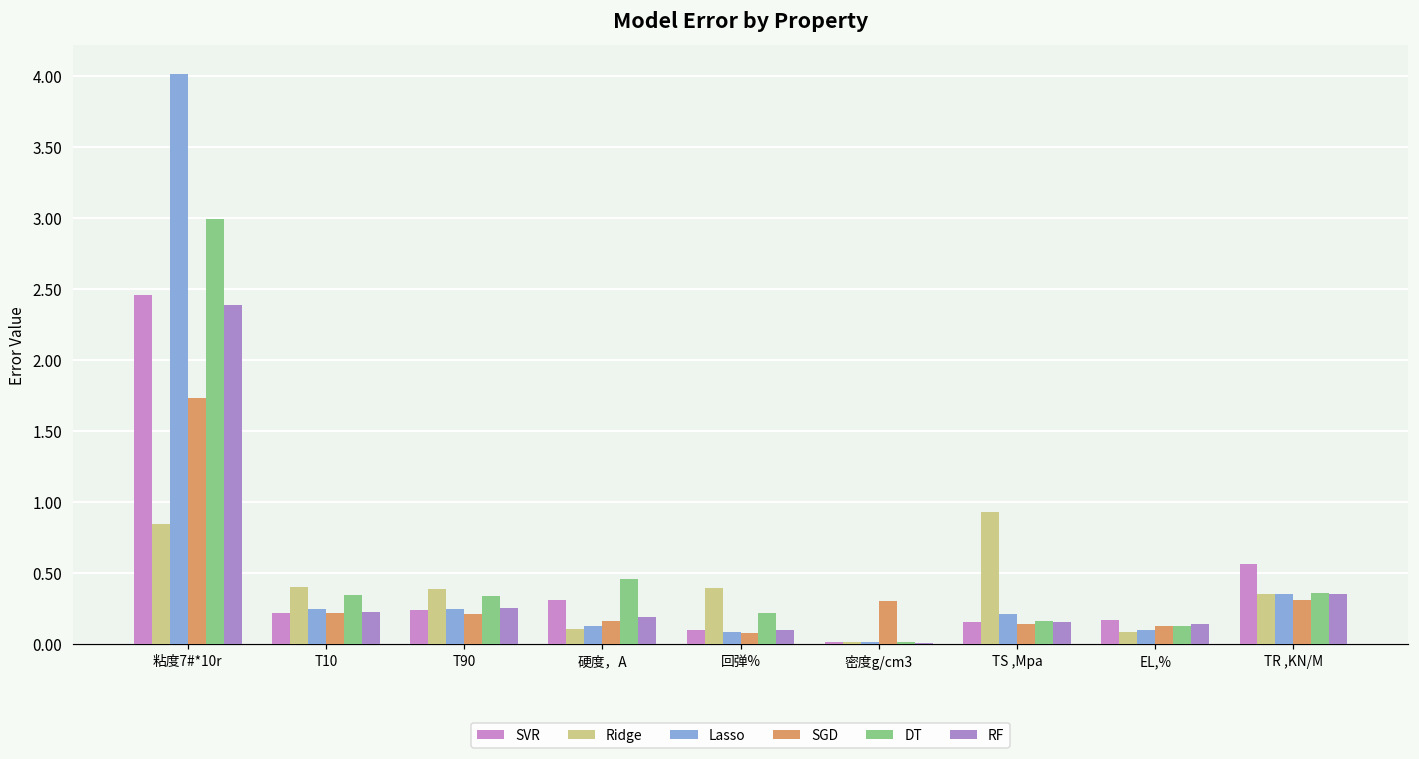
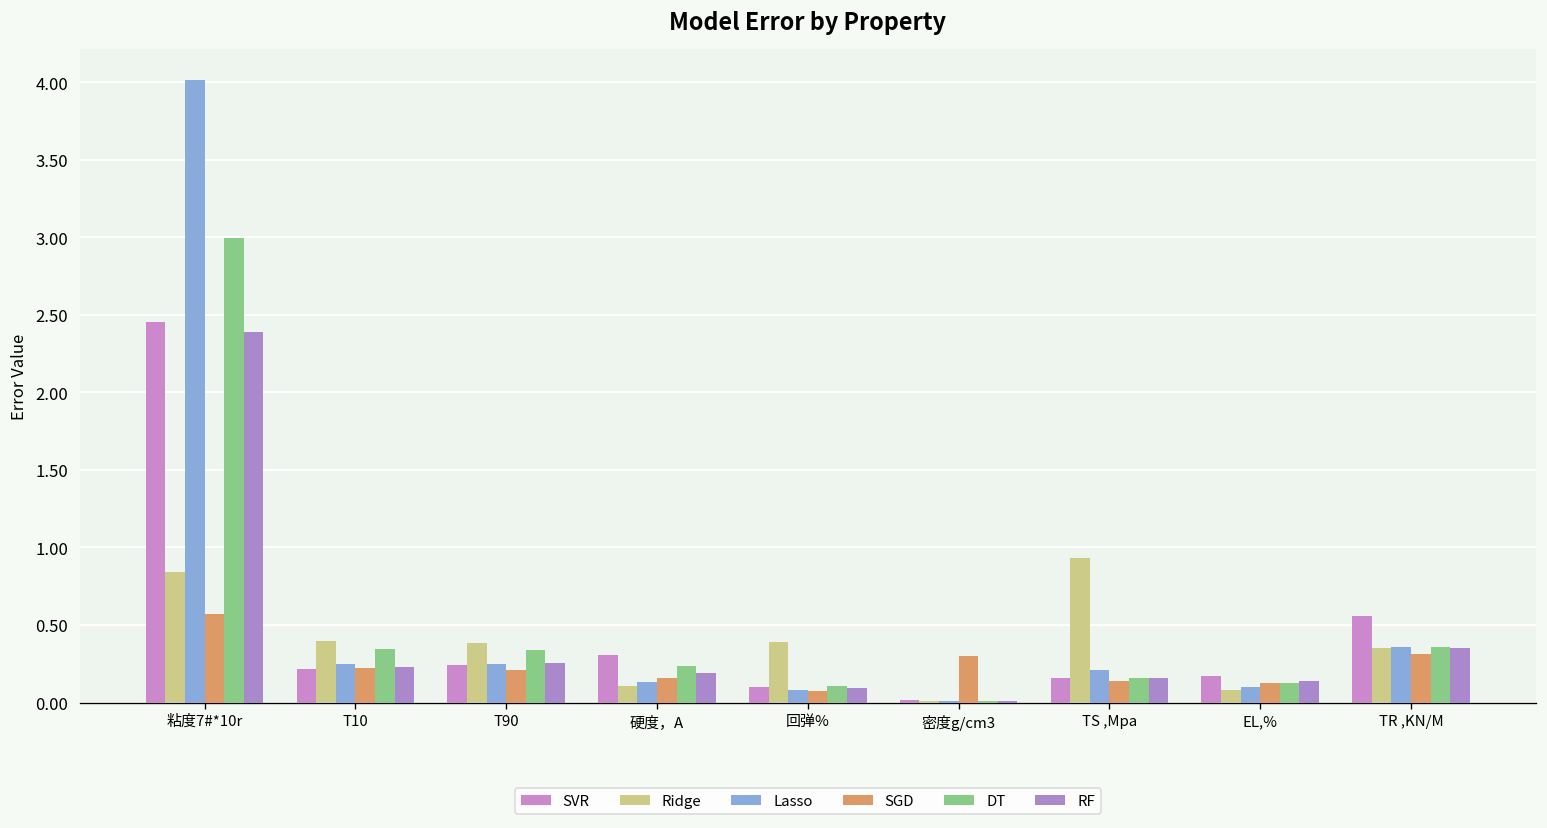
  {
    "Ridge": {
      "粘度7#*10r": 0.84,
      "T10": 0.40,
      "T90": 0.39,
      "硬度，A": 0.11,
      "回弹%": 0.39,
      "TS ,Mpa": 0.93,
      "EL,%": 0.08,
      "TR ,KN/M": 0.35
    },
    "SGD": {
-     "粘度7#*10r": 1.73,
+     "粘度7#*10r": 0.57,
      "T10": 0.22,
      "T90": 0.21,
      "硬度，A": 0.16,
      "回弹%": 0.07,
      "密度g/cm3": 0.30,
      "TS ,Mpa": 0.14,
      "EL,%": 0.12,
      "TR ,KN/M": 0.31
    },
    "DT": {
      "粘度7#*10r": 2.99,
      "T10": 0.35,
      "T90": 0.34,
-     "硬度，A": 0.46,
-     "回弹%": 0.22,
+     "硬度，A": 0.24,
+     "回弹%": 0.11,
      "TS ,Mpa": 0.16,
      "EL,%": 0.13,
      "TR ,KN/M": 0.36
    }
  }
